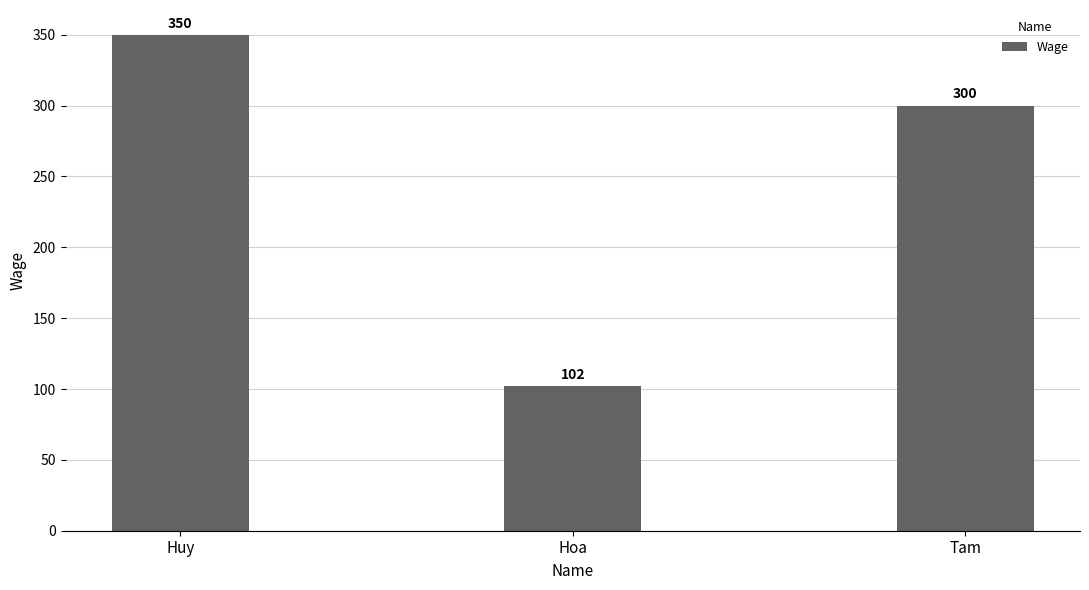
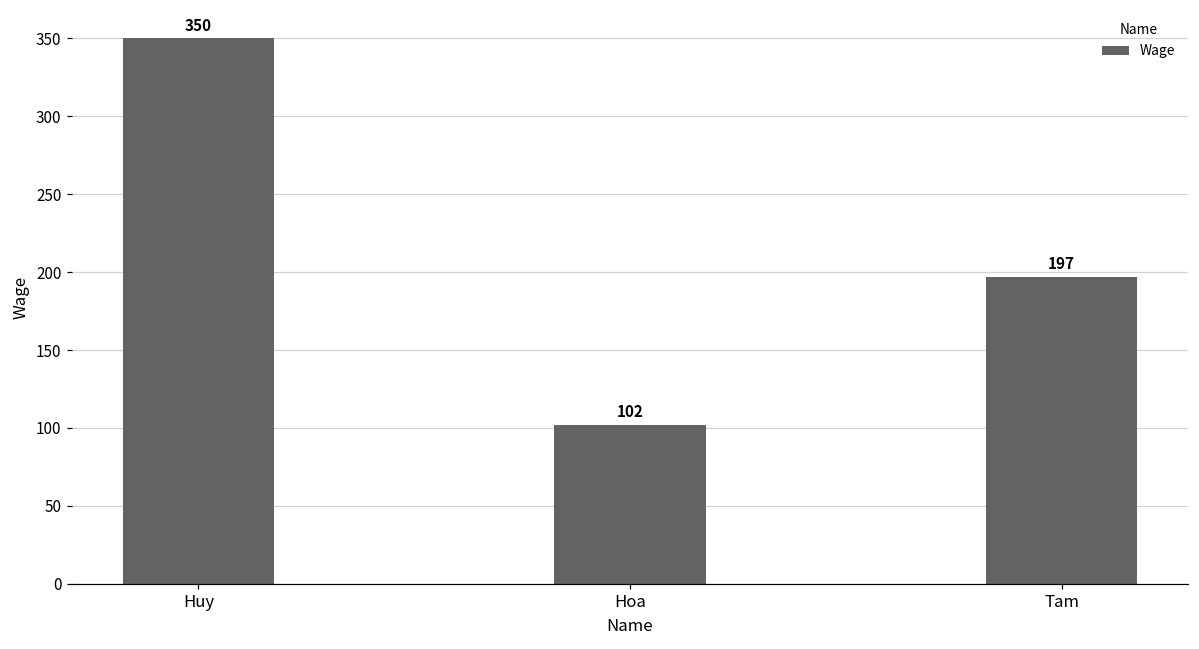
  {
    "Huy": 350,
    "Hoa": 102,
-   "Tam": 300
+   "Tam": 197
  }
